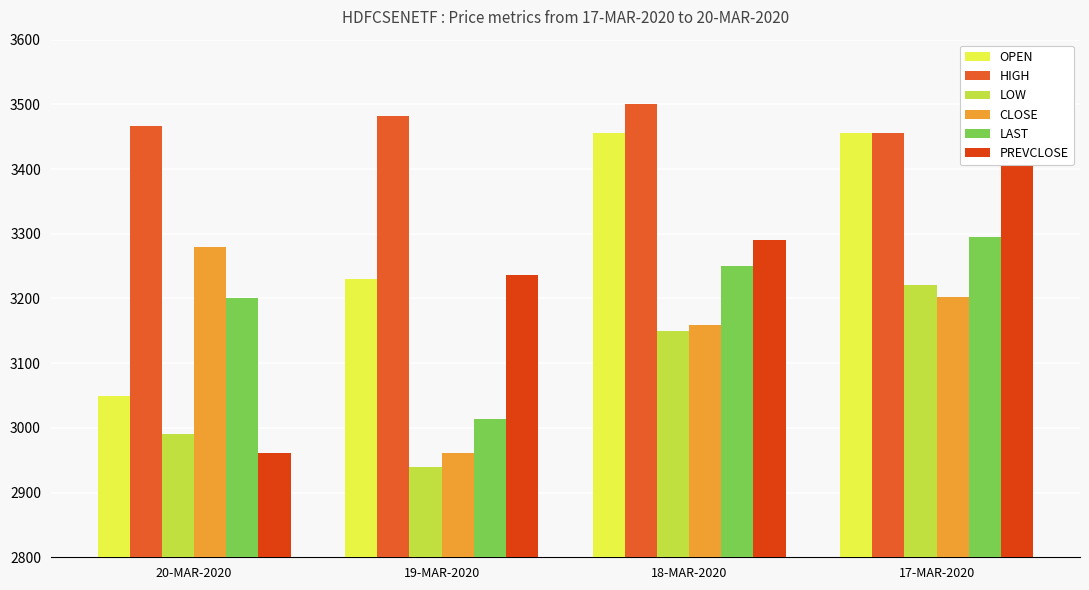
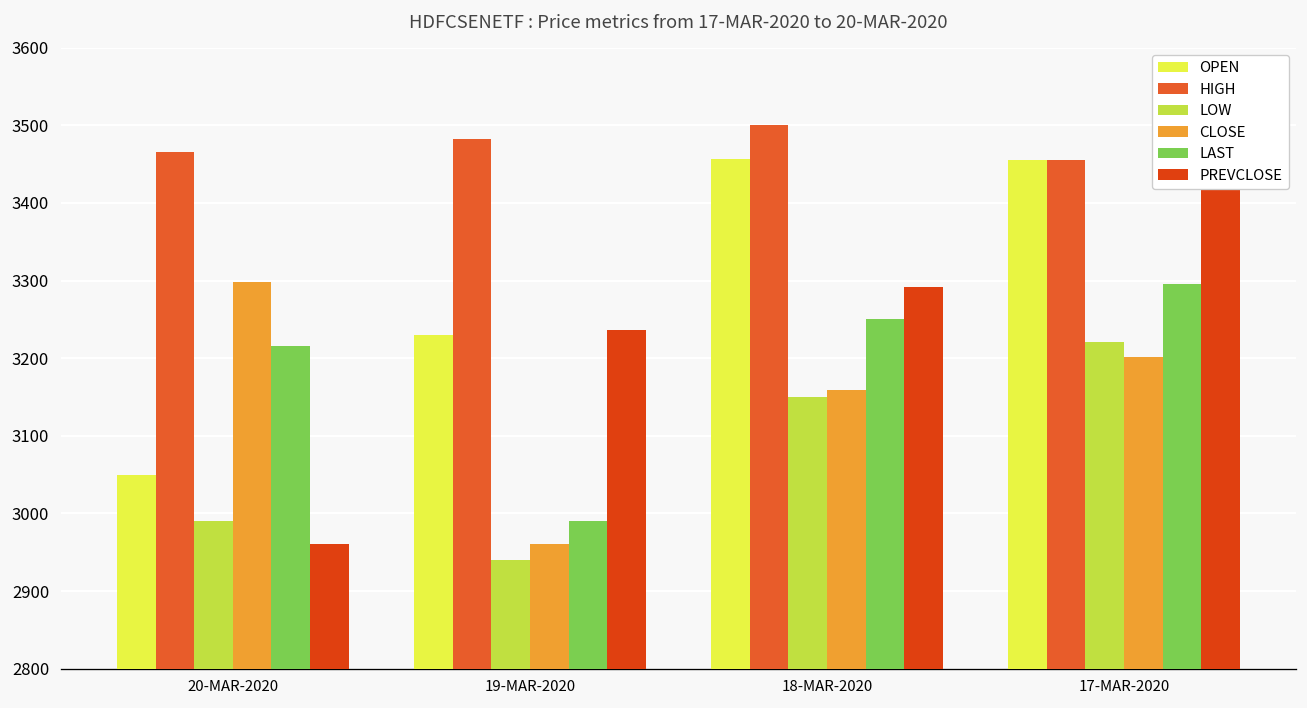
  {
    "CLOSE": {
-     "20-MAR-2020": 3280,
+     "20-MAR-2020": 3300,
      "19-MAR-2020": 2960,
      "18-MAR-2020": 3160,
      "17-MAR-2020": 3200
    },
    "LAST": {
-     "20-MAR-2020": 3200,
-     "19-MAR-2020": 3010,
+     "20-MAR-2020": 3220,
+     "19-MAR-2020": 2990,
      "18-MAR-2020": 3250,
      "17-MAR-2020": 3300
    }
  }
